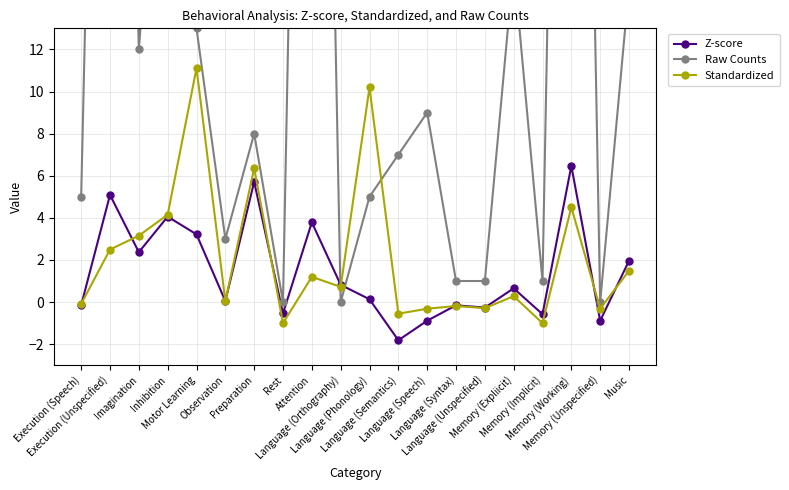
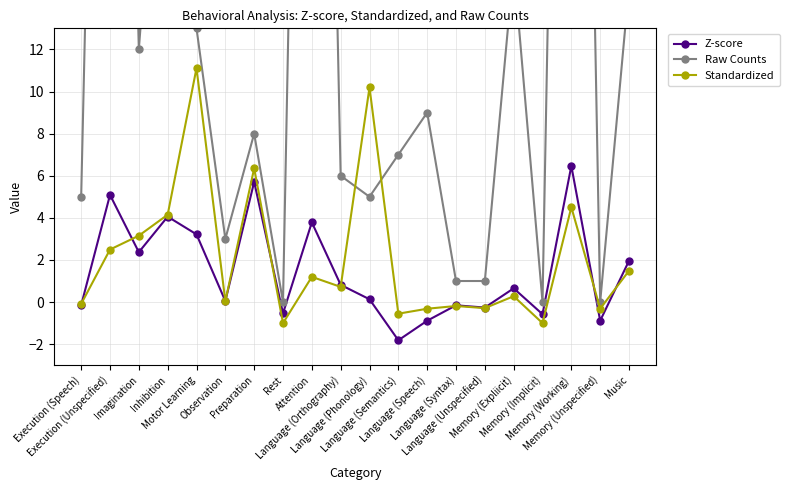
  {
    "Z-score": {
      "Execution (Unspecified)": 5,
      "Imagination": 2.4,
      "Motor Learning": 3.2,
      "Preparation": 5.7,
      "Rest": -0.5,
      "Attention": 3.8,
      "Language (Phonology)": 0.1,
      "Language (Semantics)": -1.8,
      "Language (Speech)": -1,
      "Memory (Expliicit)": 0.7,
      "Memory (Implicit)": -0.6,
      "Memory (Working)": 6.5,
      "Memory (Unspecified)": -1,
      "Music": 2
    },
    "Raw Counts": {
      "Execution (Speech)": 5,
      "Imagination": 12,
      "Motor Learning": 13,
      "Observation": 3,
      "Preparation": 8,
      "Rest": 0,
-     "Language (Orthography)": 0,
+     "Language (Orthography)": 6,
      "Language (Phonology)": 5,
      "Language (Semantics)": 7,
      "Language (Speech)": 9,
      "Language (Syntax)": 1,
      "Language (Unspecified)": 1,
-     "Memory (Implicit)": 1,
+     "Memory (Implicit)": 0,
      "Memory (Unspecified)": 0
    },
    "Standardized": {
      "Execution (Unspecified)": 2.5,
      "Imagination": 3.2,
      "Motor Learning": 11,
      "Preparation": 6.4,
      "Rest": -1,
      "Attention": 1.2,
      "Language (Phonology)": 10.2,
      "Language (Semantics)": -0.6,
      "Language (Speech)": -0.3,
      "Memory (Expliicit)": 0.3,
      "Memory (Implicit)": -1,
      "Memory (Working)": 4.5,
      "Memory (Unspecified)": -0.3,
      "Music": 1.5
    }
  }
